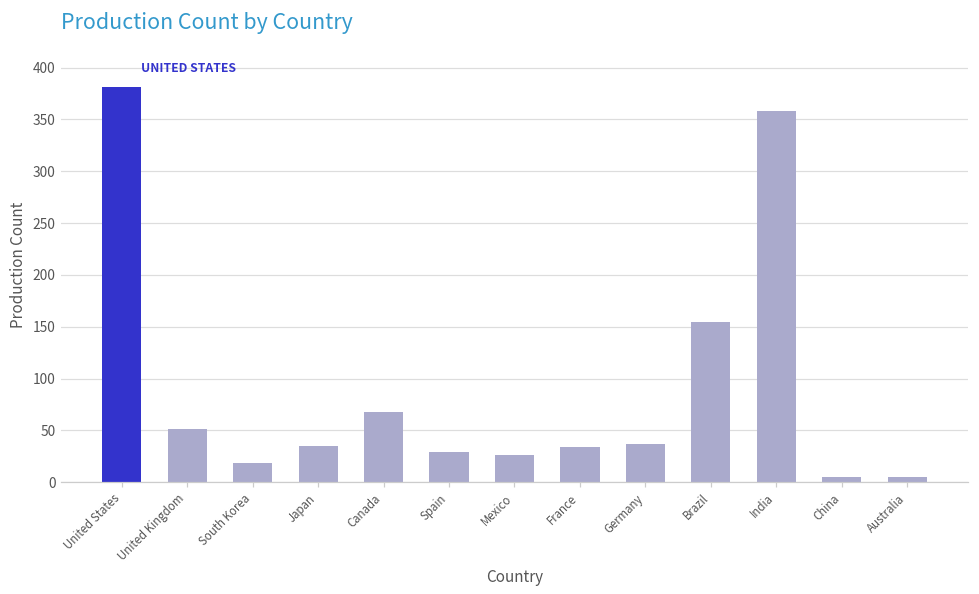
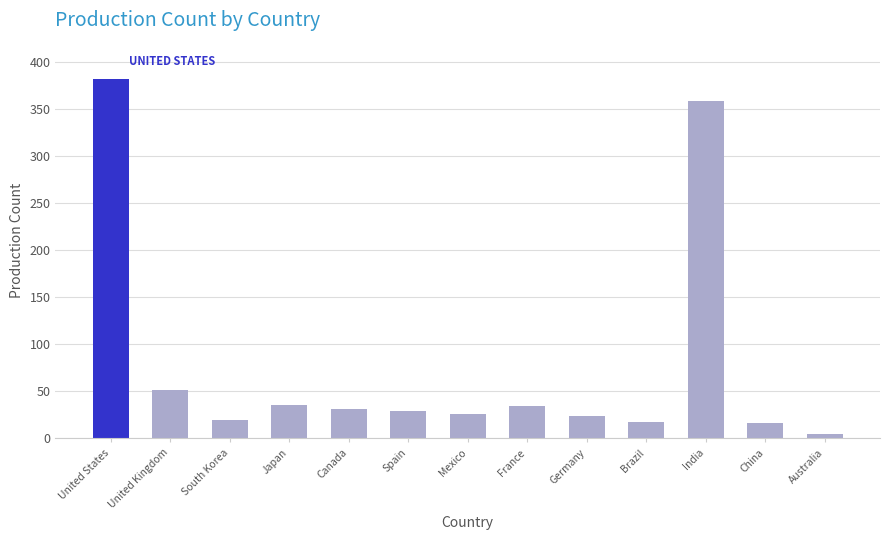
  {
    "United States": 380,
    "United Kingdom": 50,
    "South Korea": 20,
    "Japan": 40,
-   "Canada": 70,
+   "Canada": 30,
    "Spain": 30,
    "Mexico": 30,
    "France": 30,
-   "Germany": 40,
-   "Brazil": 160,
+   "Germany": 20,
+   "Brazil": 20,
    "India": 360,
-   "China": 10,
+   "China": 20,
    "Australia": 10
  }
